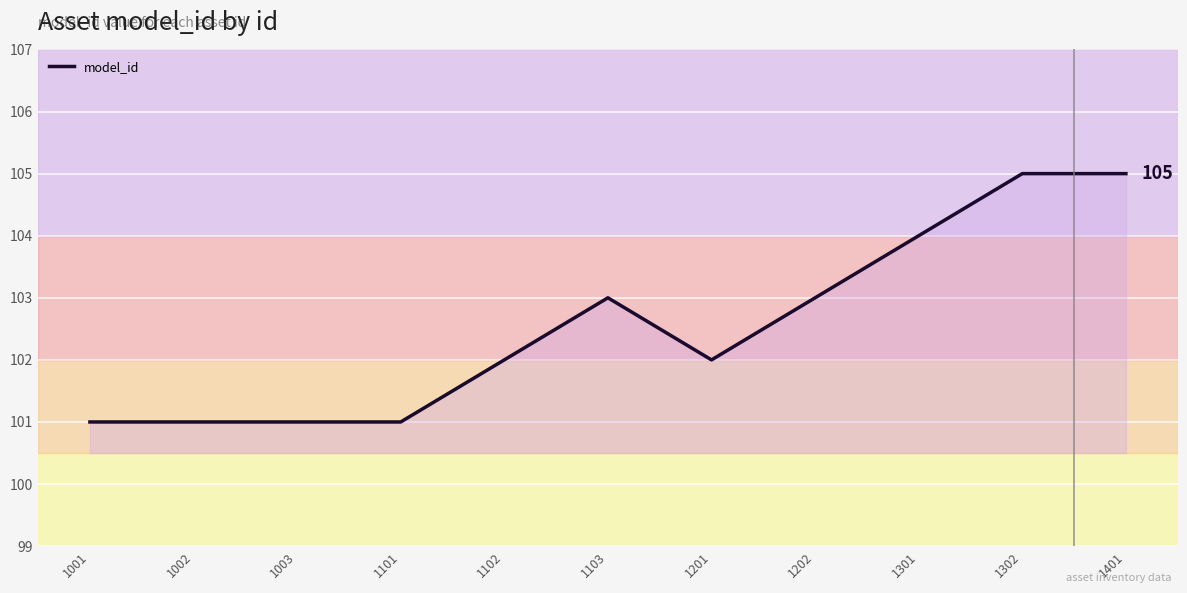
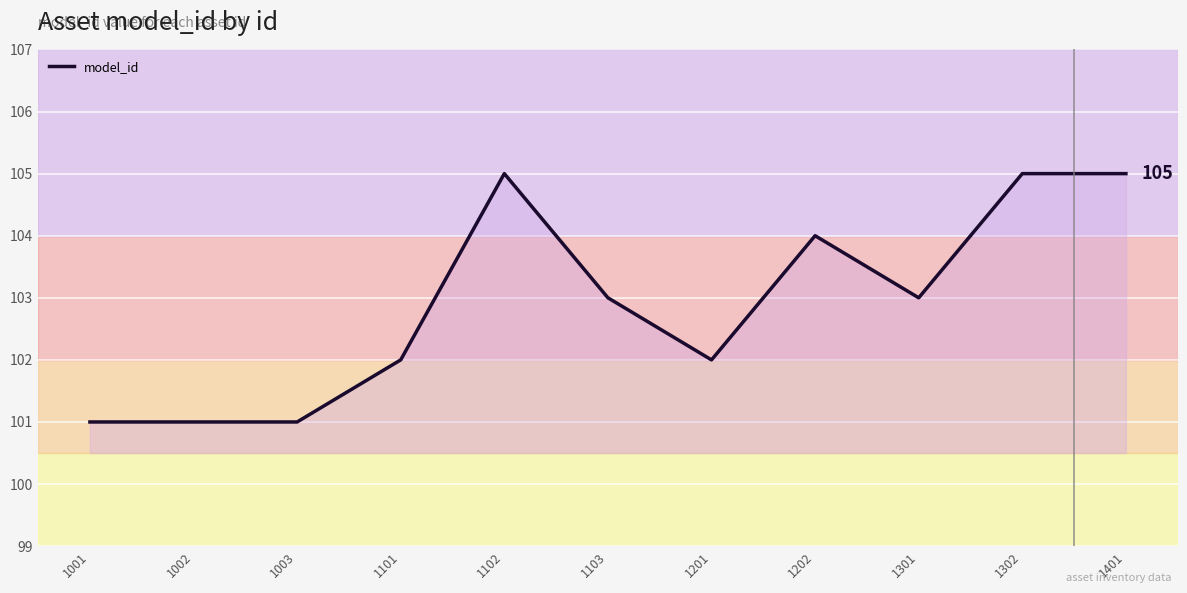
  {
    "1001": 101,
    "1002": 101,
    "1003": 101,
-   "1101": 101,
-   "1102": 102,
+   "1101": 102,
+   "1102": 105,
    "1103": 103,
    "1201": 102,
-   "1202": 103,
-   "1301": 104,
+   "1202": 104,
+   "1301": 103,
    "1302": 105
  }
